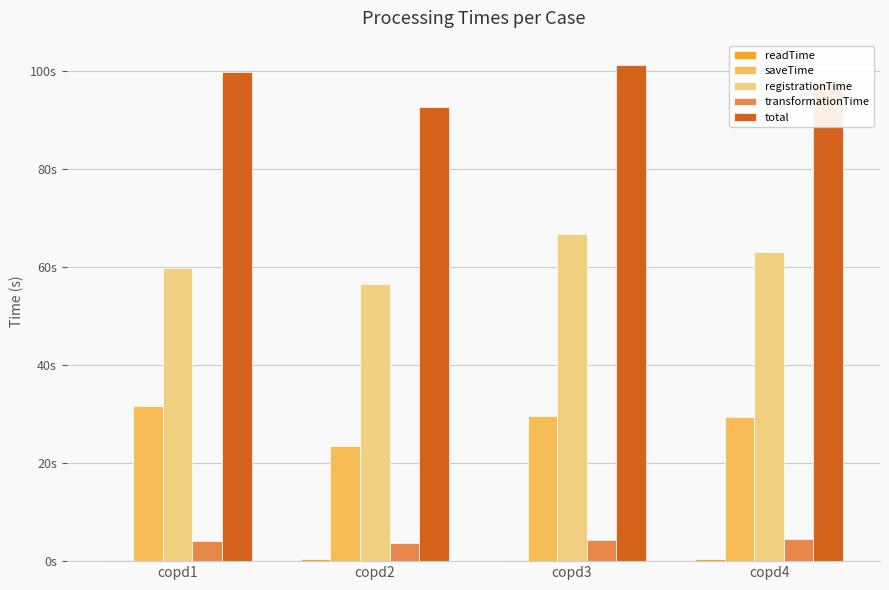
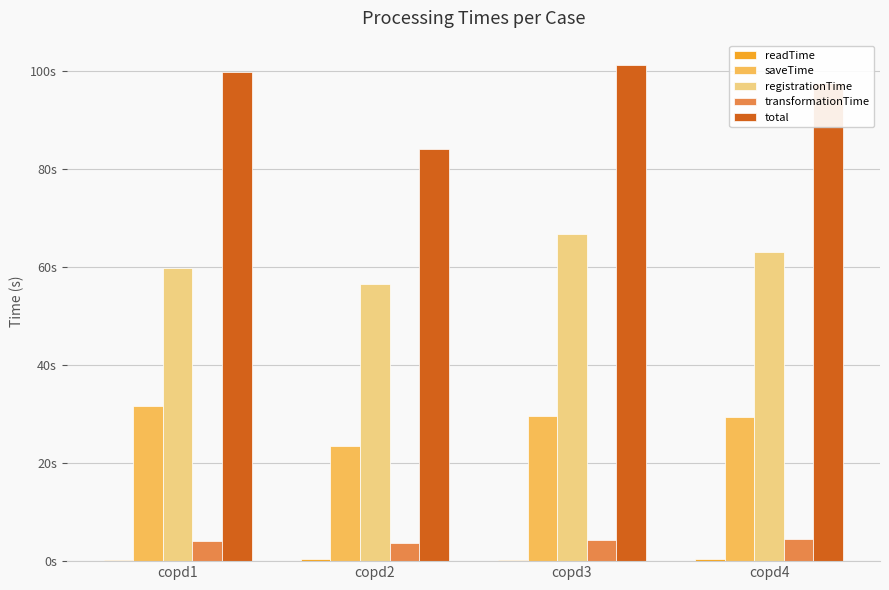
  {
    "total": {
      "copd1": "100s",
-     "copd2": "93s",
+     "copd2": "84s",
      "copd3": "101s"
    }
  }
